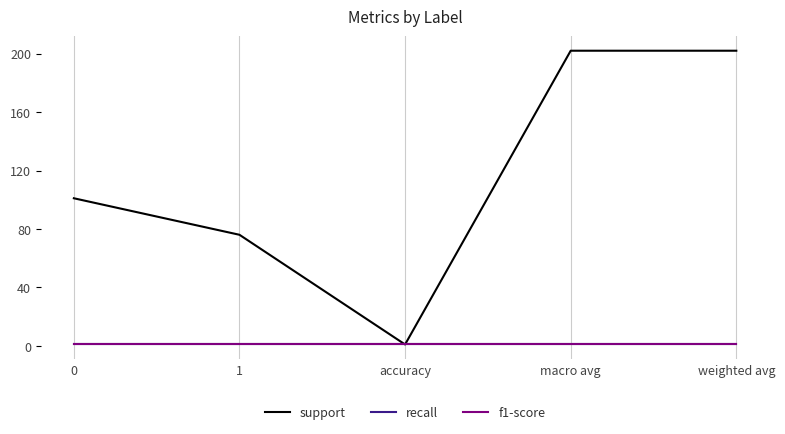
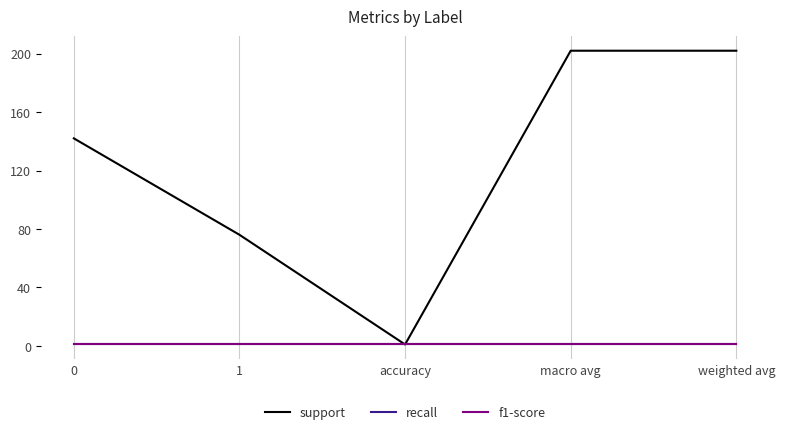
  {
    "support": {
-     "0": 101,
+     "0": 142,
      "1": 76,
      "macro avg": 202,
      "weighted avg": 202
    },
    "f1-score": {
      "0": 1,
      "1": 1,
      "macro avg": 1,
      "weighted avg": 1
    }
  }
